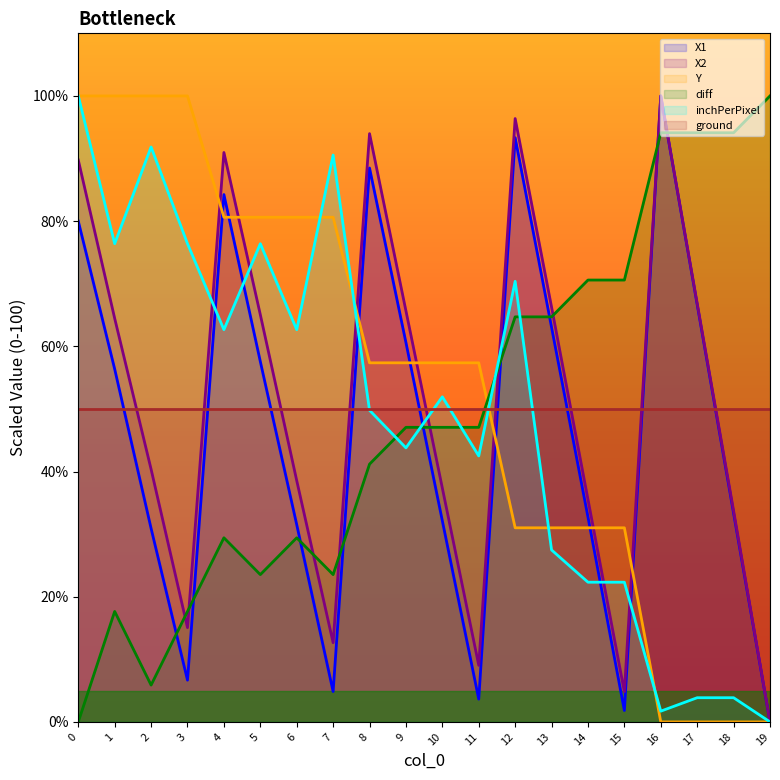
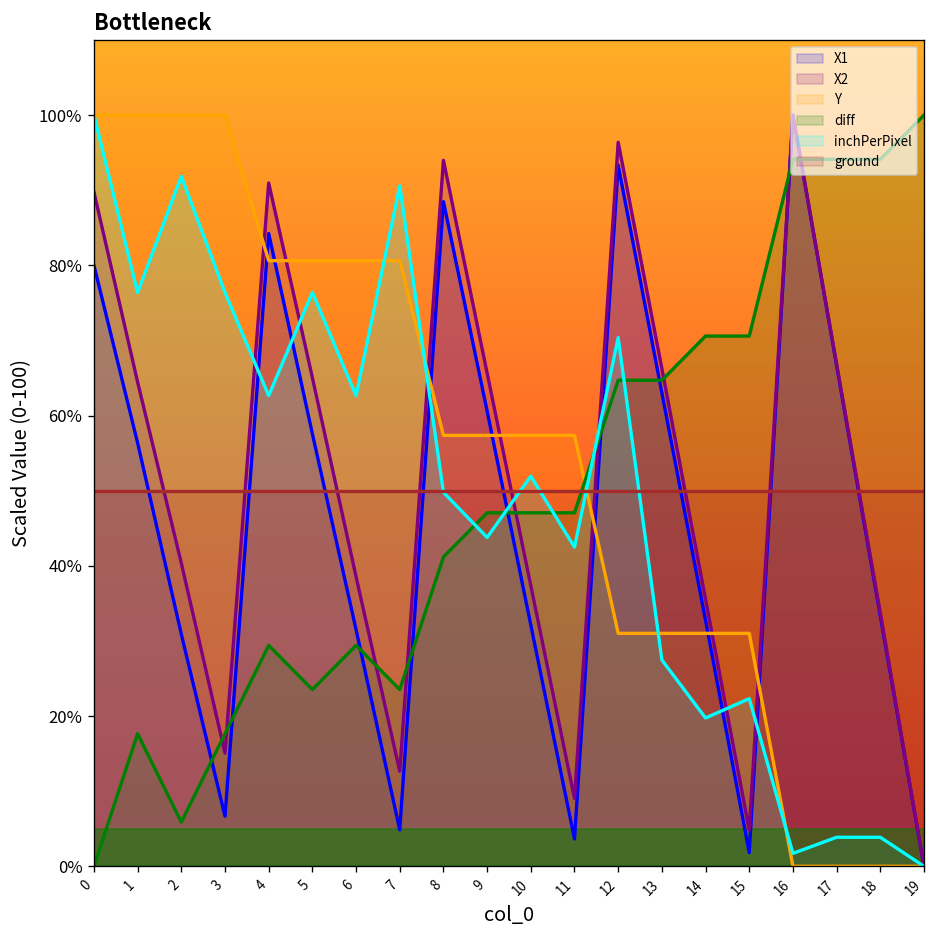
  {
    "inchPerPixel": {
      "1": "76%",
      "2": "92%",
      "3": "76%",
      "4": "63%",
      "5": "76%",
      "6": "63%",
      "7": "91%",
      "9": "44%",
      "10": "52%",
      "11": "42%",
      "12": "70%",
      "13": "27%",
-     "14": "22%",
+     "14": "20%",
      "15": "22%"
    }
  }
